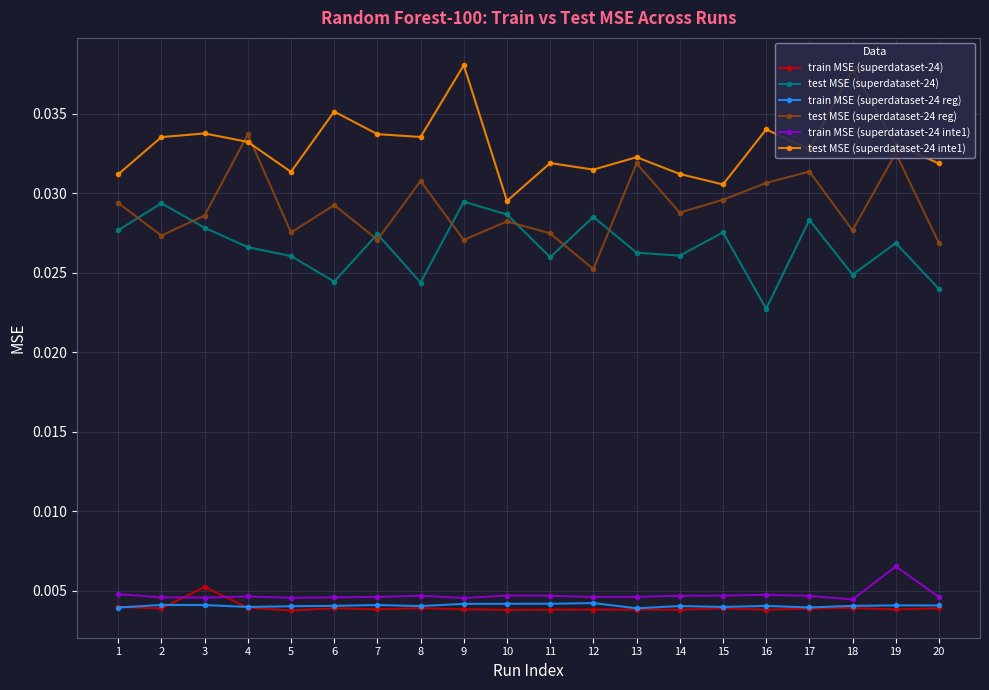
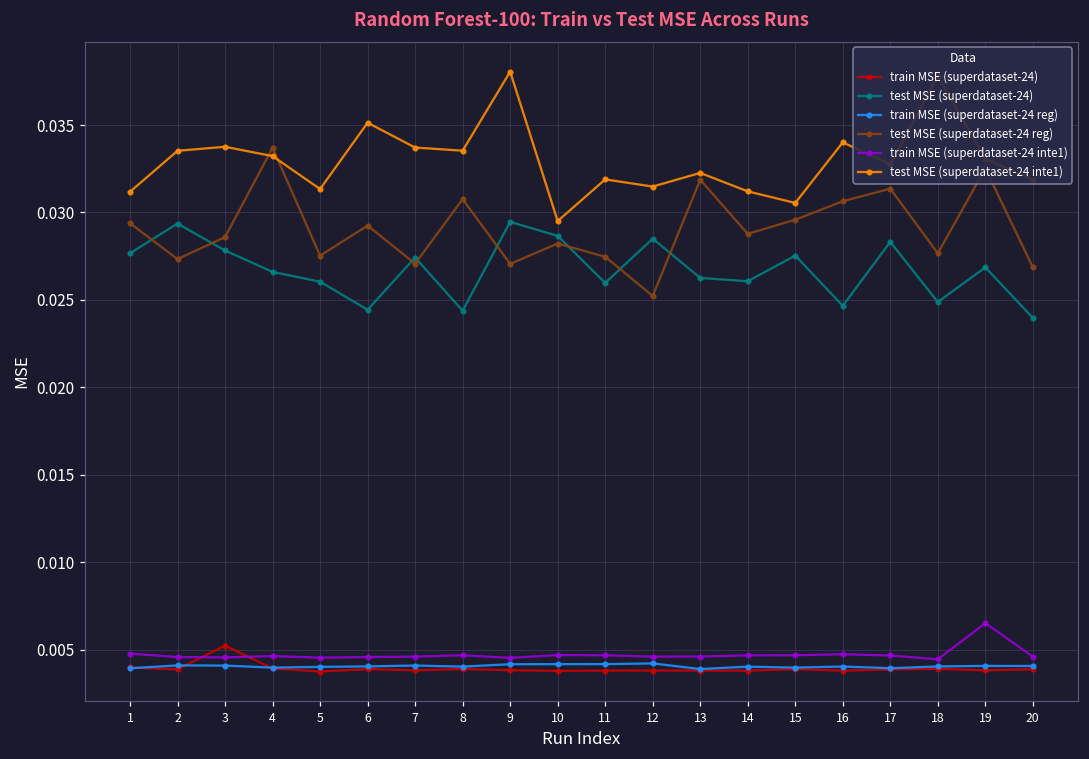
  {
    "train MSE (superdataset-24)": {
      "2": 0.0039,
      "3": 0.0052,
      "5": 0.0037,
      "7": 0.0038,
      "9": 0.0038,
      "10": 0.0038,
      "11": 0.0038,
      "12": 0.0038,
      "14": 0.0038,
      "16": 0.0038,
      "19": 0.0038,
      "20": 0.0039
    },
    "test MSE (superdataset-24)": {
      "1": 0.0277,
      "2": 0.0294,
      "3": 0.0278,
      "4": 0.0266,
      "5": 0.0260,
      "6": 0.0244,
      "7": 0.0274,
      "8": 0.0244,
      "9": 0.0295,
      "10": 0.0287,
      "11": 0.0260,
      "12": 0.0285,
      "13": 0.0263,
      "14": 0.0261,
      "15": 0.0275,
-     "16": 0.0227,
+     "16": 0.0247,
      "17": 0.0283,
      "18": 0.0249,
      "19": 0.0269,
      "20": 0.0240
    },
    "train MSE (superdataset-24 reg)": {
      "2": 0.0041,
      "3": 0.0041,
      "5": 0.0040,
      "7": 0.0041,
      "9": 0.0042,
      "10": 0.0042,
      "11": 0.0042,
      "12": 0.0042,
      "14": 0.0040,
      "16": 0.0040,
      "19": 0.0041,
      "20": 0.0041
    },
    "test MSE (superdataset-24 reg)": {
      "1": 0.0294,
      "2": 0.0273,
      "3": 0.0286,
      "4": 0.0337,
      "5": 0.0275,
      "6": 0.0292,
      "7": 0.0271,
      "8": 0.0308,
      "9": 0.0271,
      "10": 0.0282,
      "11": 0.0275,
      "12": 0.0252,
      "13": 0.0319,
      "14": 0.0288,
      "15": 0.0296,
      "16": 0.0306,
      "17": 0.0314,
      "18": 0.0277,
      "20": 0.0269
    },
    "train MSE (superdataset-24 inte1)": {
      "1": 0.0048,
      "2": 0.0046,
      "3": 0.0046,
      "4": 0.0046,
      "5": 0.0045,
      "6": 0.0046,
      "7": 0.0046,
      "8": 0.0047,
      "9": 0.0045,
      "10": 0.0047,
      "11": 0.0047,
      "12": 0.0046,
      "13": 0.0046,
      "14": 0.0047,
      "15": 0.0047,
      "16": 0.0047,
      "17": 0.0047,
      "18": 0.0044,
      "19": 0.0065,
      "20": 0.0046
    },
    "test MSE (superdataset-24 inte1)": {
      "1": 0.0312,
      "2": 0.0335,
      "3": 0.0338,
      "4": 0.0332,
      "5": 0.0313,
      "6": 0.0351,
      "7": 0.0337,
      "8": 0.0335,
      "9": 0.0381,
      "10": 0.0295,
      "11": 0.0319,
      "12": 0.0315,
      "13": 0.0323,
      "14": 0.0312,
      "15": 0.0305,
      "16": 0.0340,
      "20": 0.0319
    }
  }
